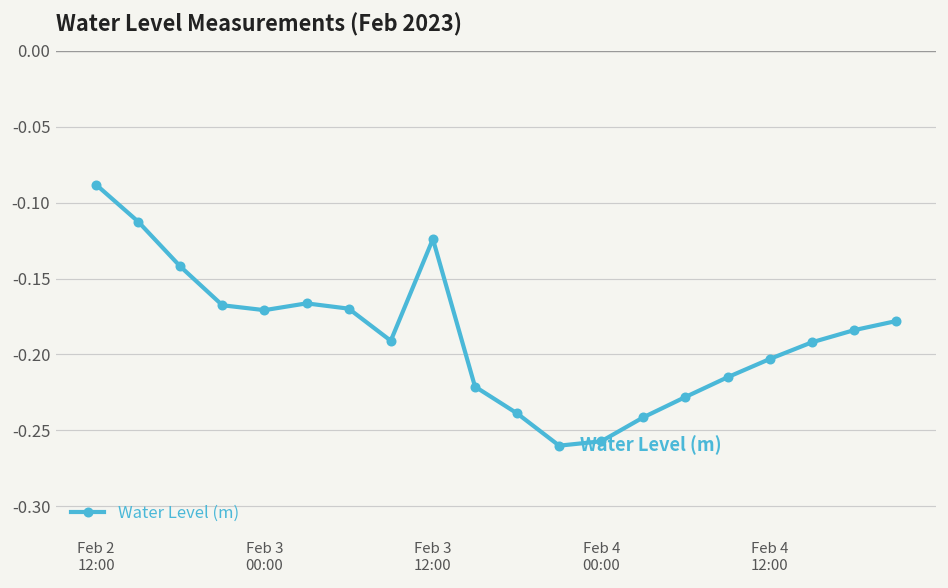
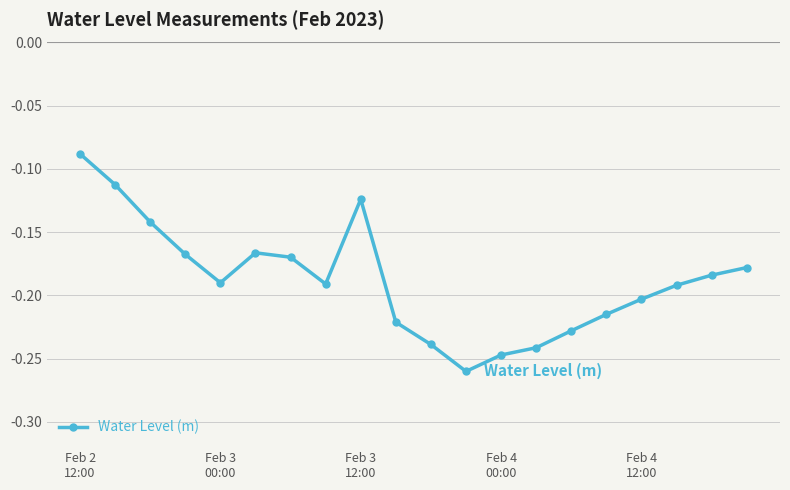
  {
    "Feb 2 12:00": -0.088,
-   "Feb 3 00:00": -0.171,
+   "Feb 3 00:00": -0.190,
    "Feb 3 12:00": -0.124,
-   "Feb 4 00:00": -0.257,
+   "Feb 4 00:00": -0.247,
    "Feb 4 12:00": -0.203
  }
